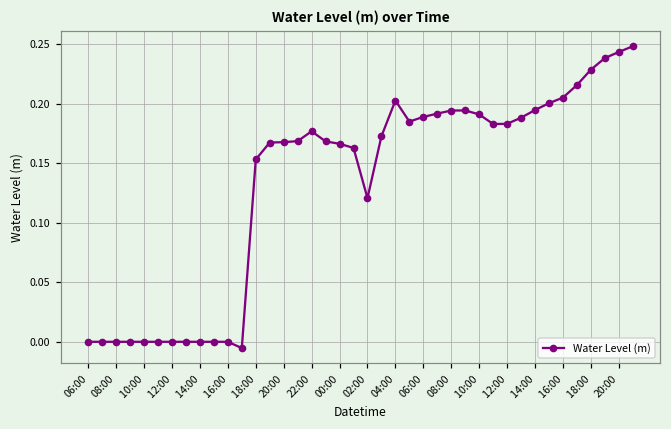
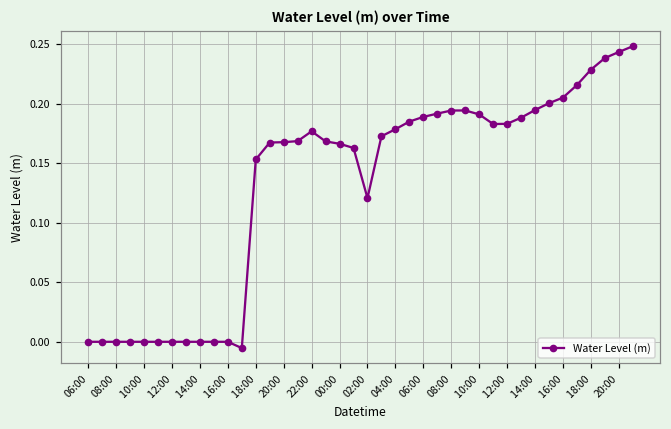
  {
    "22:00": 0.177,
    "00:00": 0.166,
    "02:00": 0.121,
-   "04:00": 0.203
+   "04:00": 0.179
  }
